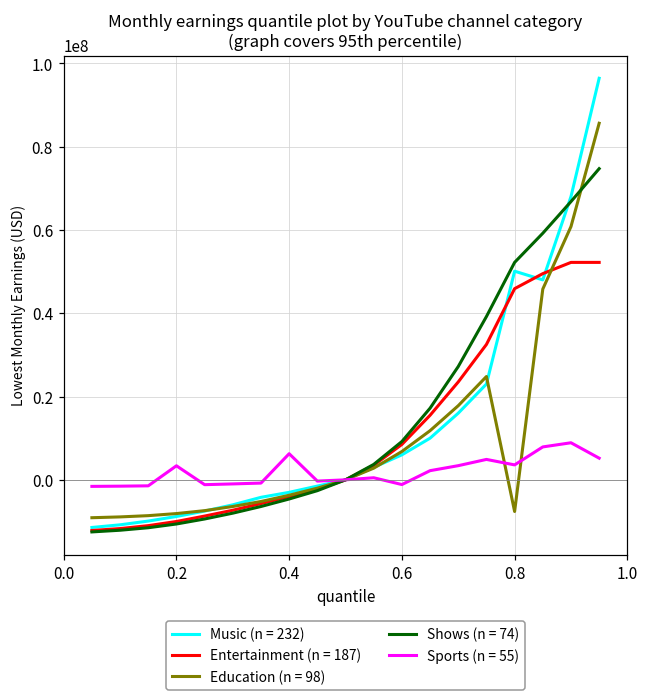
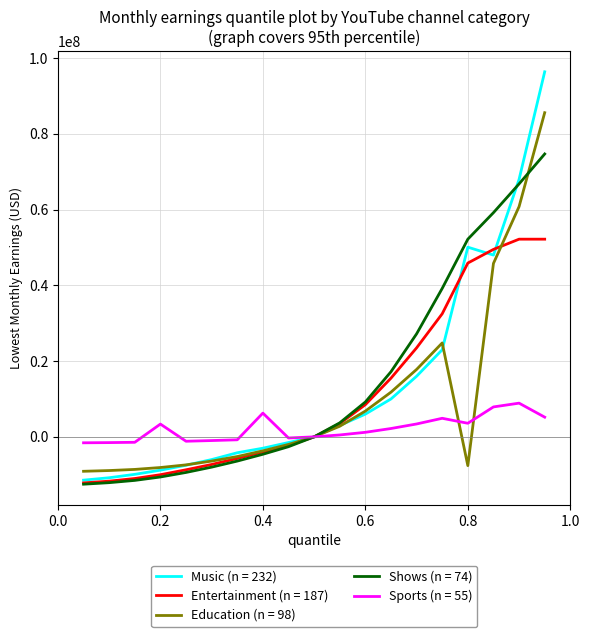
  {
    "Music (n = 232)": {
      "0.2": -9000000,
      "0.4": -3000000,
      "0.6": 6000000,
      "0.8": 50000000
    },
    "Entertainment (n = 187)": {
      "0.6": 9000000,
      "0.8": 46000000
    },
    "Education (n = 98)": {
      "0.2": -8000000,
      "0.6": 7000000,
      "0.8": -8000000
    },
    "Shows (n = 74)": {
      "0.6": 9000000,
      "0.8": 52000000
    },
    "Sports (n = 55)": {
      "0.2": 3000000,
      "0.4": 6000000,
-     "0.6": -1000000,
+     "0.6": 1000000,
      "0.8": 4000000
    }
  }
